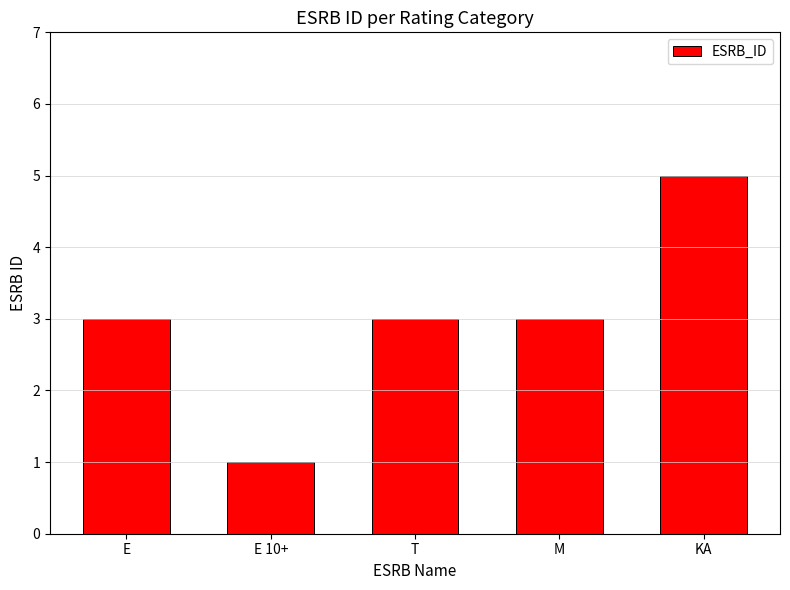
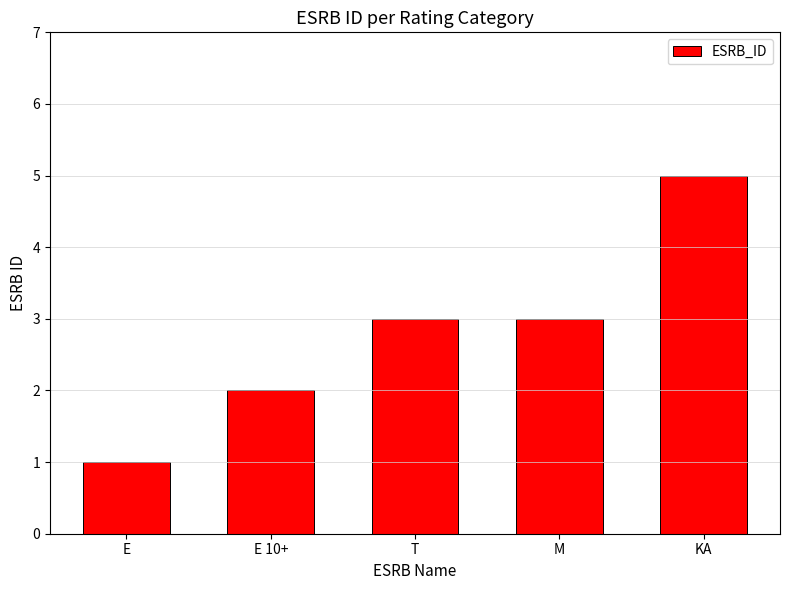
  {
-   "E": 3,
-   "E 10+": 1,
+   "E": 1,
+   "E 10+": 2,
    "T": 3,
    "M": 3,
    "KA": 5
  }
